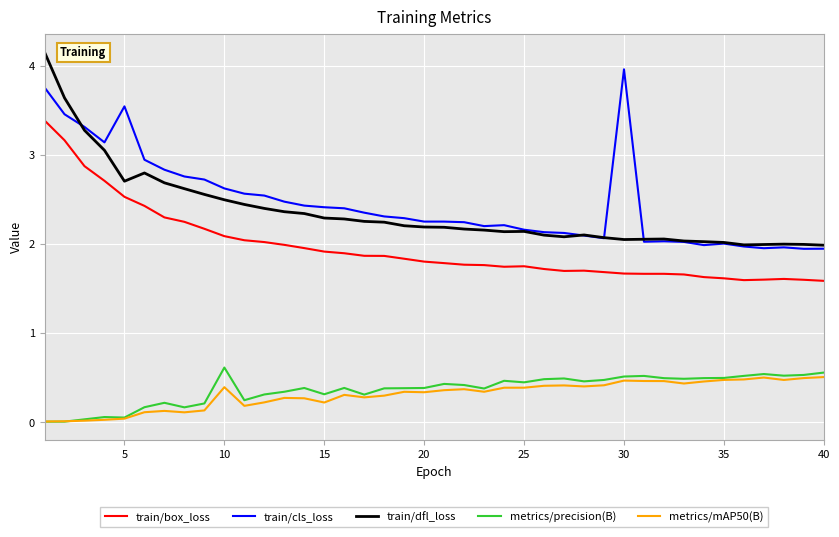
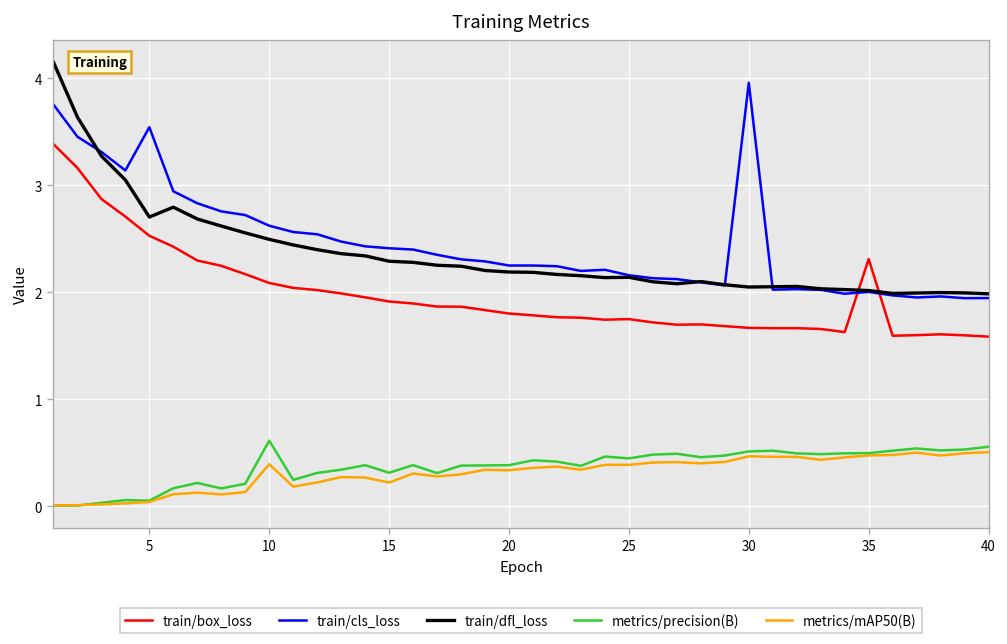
  {
    "train/box_loss": {
      "5": 2.5,
      "10": 2.1,
      "15": 1.9,
      "20": 1.8,
      "25": 1.7,
      "30": 1.7,
-     "35": 1.6,
+     "35": 2.3,
      "40": 1.6
    },
    "train/cls_loss": {
      "5": 3.5,
      "10": 2.6,
      "15": 2.4,
      "20": 2.2,
      "30": 4.0,
      "40": 1.9
    },
    "train/dfl_loss": {
      "5": 2.7,
      "10": 2.5,
      "15": 2.3,
      "20": 2.2,
      "30": 2.0,
      "40": 2.0
    },
    "metrics/precision(B)": {
      "10": 0.6,
      "15": 0.3,
      "20": 0.4,
      "25": 0.4,
      "30": 0.5,
      "40": 0.6
    },
    "metrics/mAP50(B)": {
      "10": 0.4,
      "15": 0.2,
      "20": 0.3,
      "25": 0.4,
      "30": 0.5,
      "40": 0.5
    }
  }
